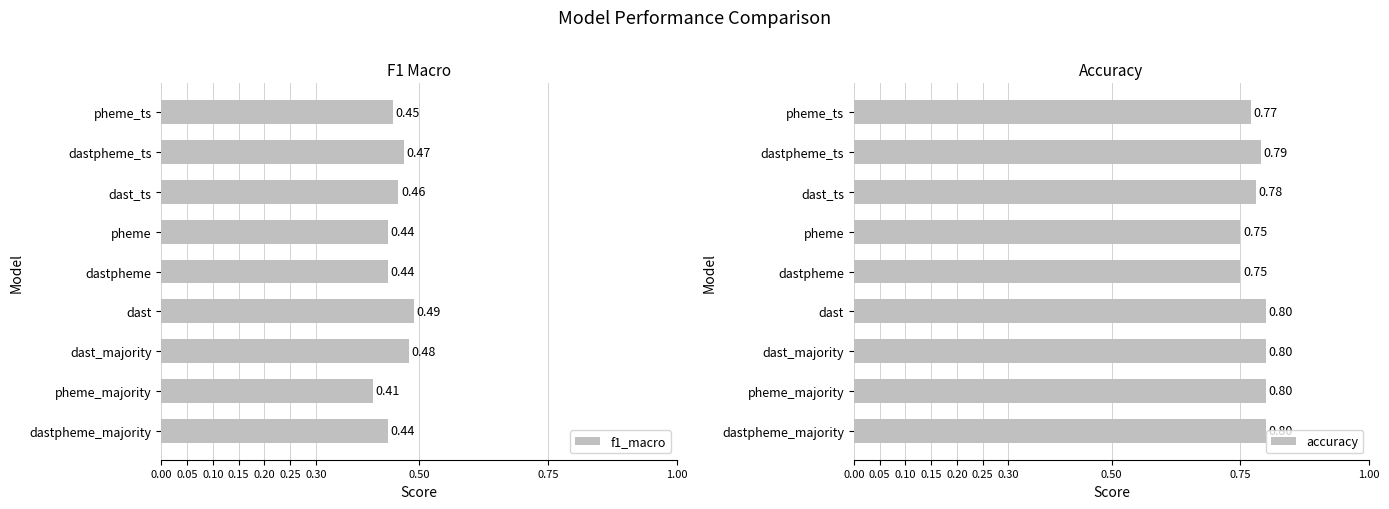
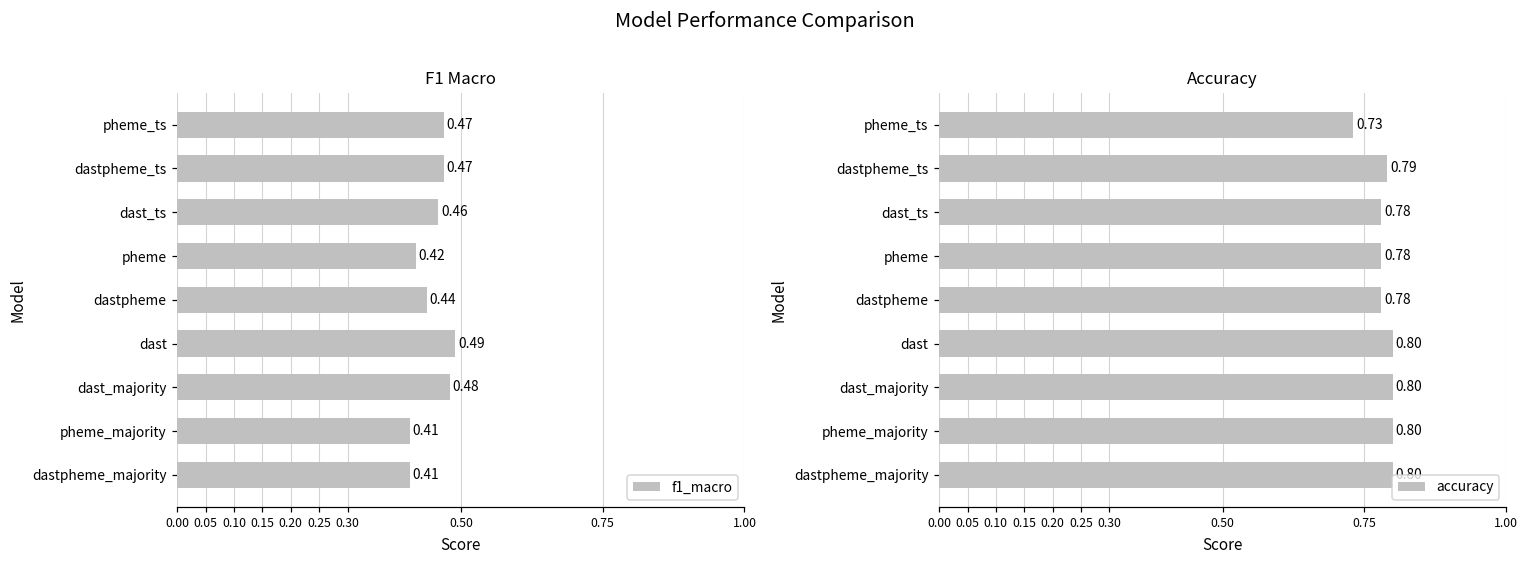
  {
    "F1 Macro": {
-     "pheme_ts": 0.45,
+     "pheme_ts": 0.47,
      "dastpheme_ts": 0.47,
      "dast_ts": 0.46,
-     "pheme": 0.44,
+     "pheme": 0.42,
      "dastpheme": 0.44,
      "dast": 0.49,
      "dast_majority": 0.48,
      "pheme_majority": 0.41,
-     "dastpheme_majority": 0.44
+     "dastpheme_majority": 0.41
    },
    "Accuracy": {
-     "pheme_ts": 0.77,
+     "pheme_ts": 0.73,
      "dastpheme_ts": 0.79,
      "dast_ts": 0.78,
-     "pheme": 0.75,
-     "dastpheme": 0.75,
+     "pheme": 0.78,
+     "dastpheme": 0.78,
      "dast": 0.80,
      "dast_majority": 0.80,
      "pheme_majority": 0.80
    }
  }
